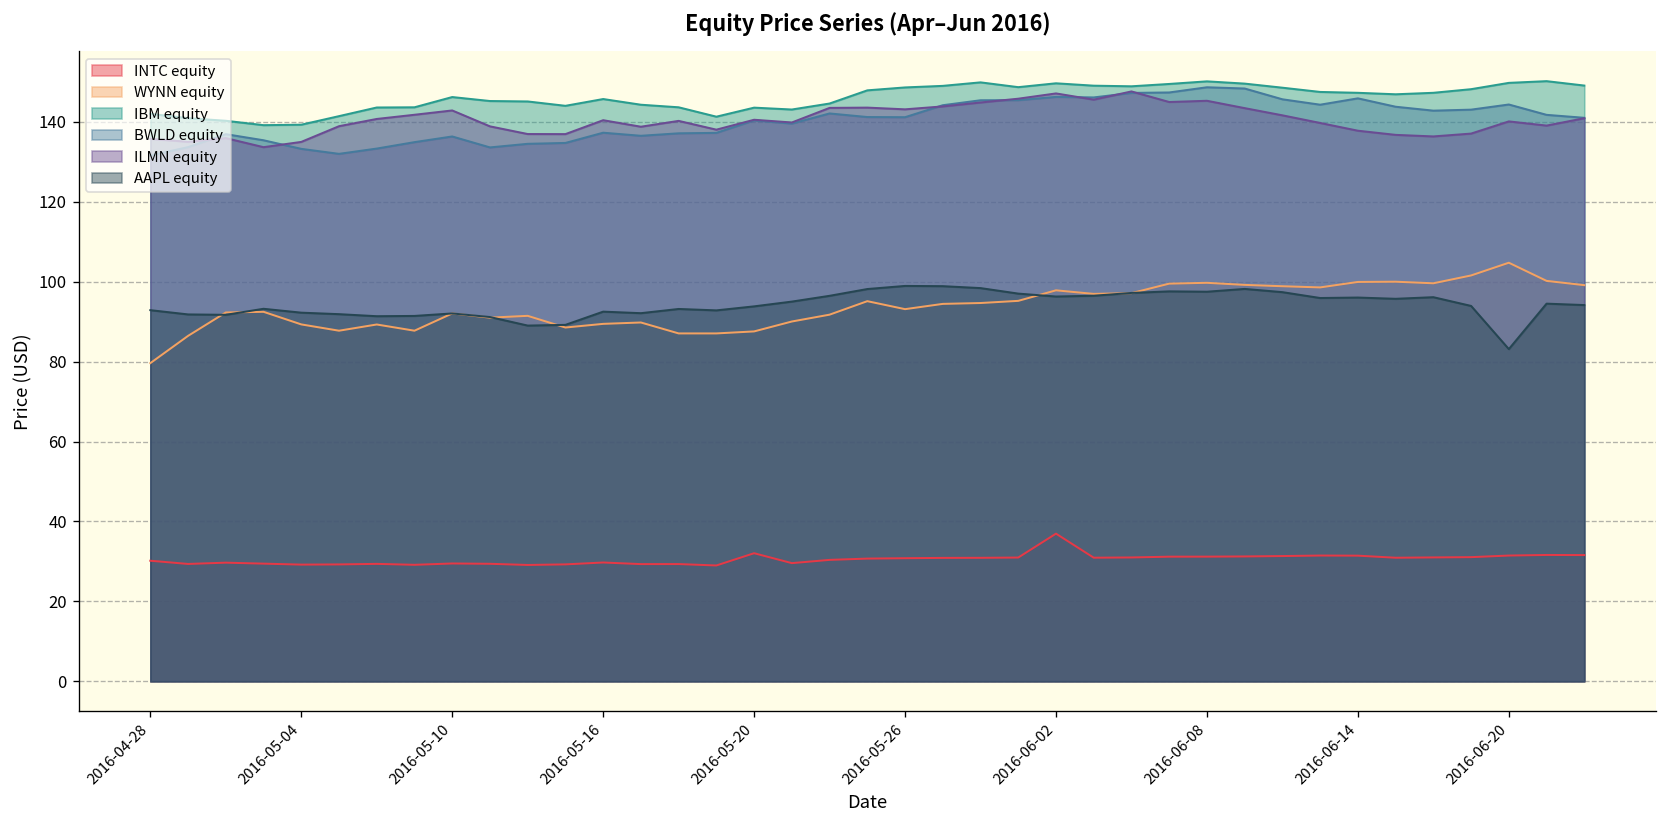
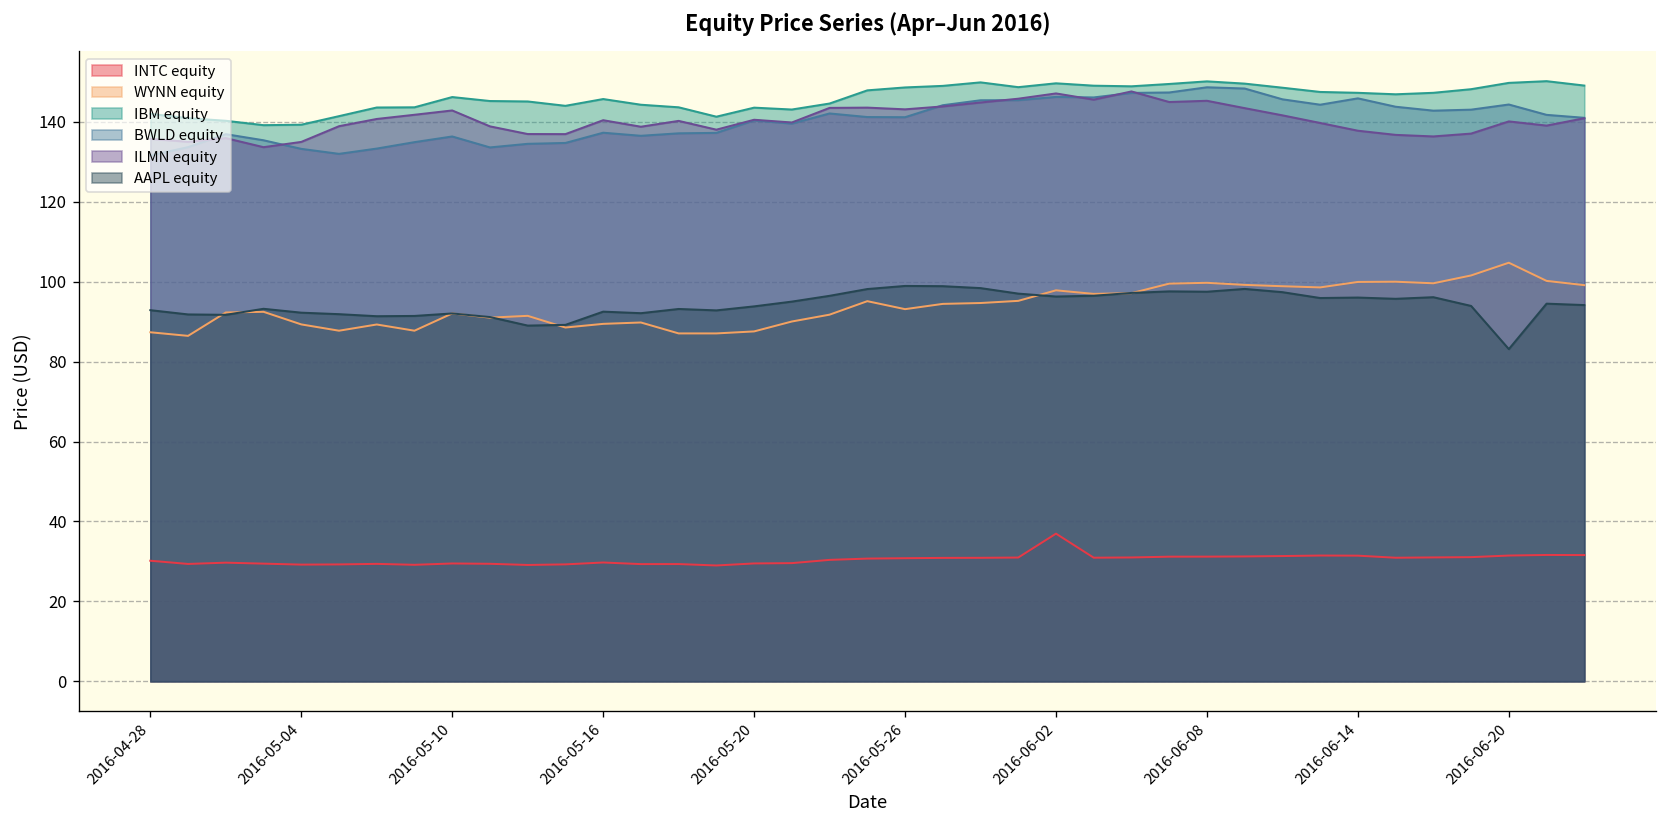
  {
    "INTC equity": {
      "2016-04-28": 30,
      "2016-05-04": 29,
      "2016-05-10": 29,
      "2016-05-16": 30,
-     "2016-05-20": 32,
+     "2016-05-20": 29,
      "2016-05-26": 31,
      "2016-06-02": 37,
      "2016-06-08": 31,
      "2016-06-14": 31,
      "2016-06-20": 31
    },
    "WYNN equity": {
-     "2016-04-28": 80,
+     "2016-04-28": 87,
      "2016-05-04": 89,
      "2016-05-16": 89,
      "2016-05-20": 88,
      "2016-05-26": 93,
      "2016-06-02": 98,
      "2016-06-08": 100,
      "2016-06-14": 100,
      "2016-06-20": 105
    },
    "AAPL equity": {
      "2016-04-28": 93,
      "2016-05-04": 92,
      "2016-05-16": 92,
      "2016-05-20": 94,
      "2016-05-26": 99,
      "2016-06-02": 96,
      "2016-06-08": 97,
      "2016-06-14": 96,
      "2016-06-20": 83
    }
  }
